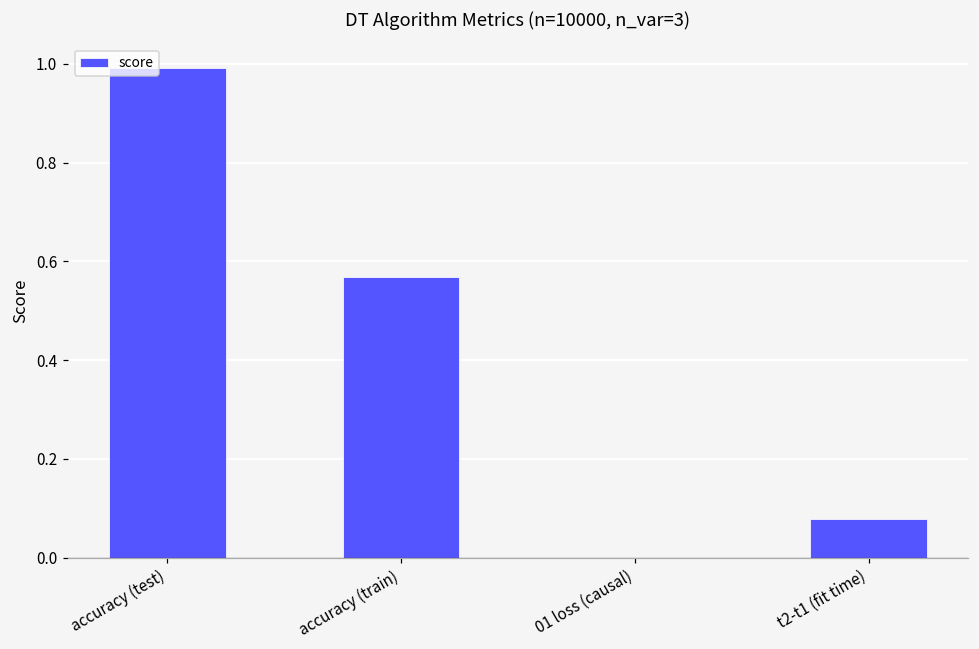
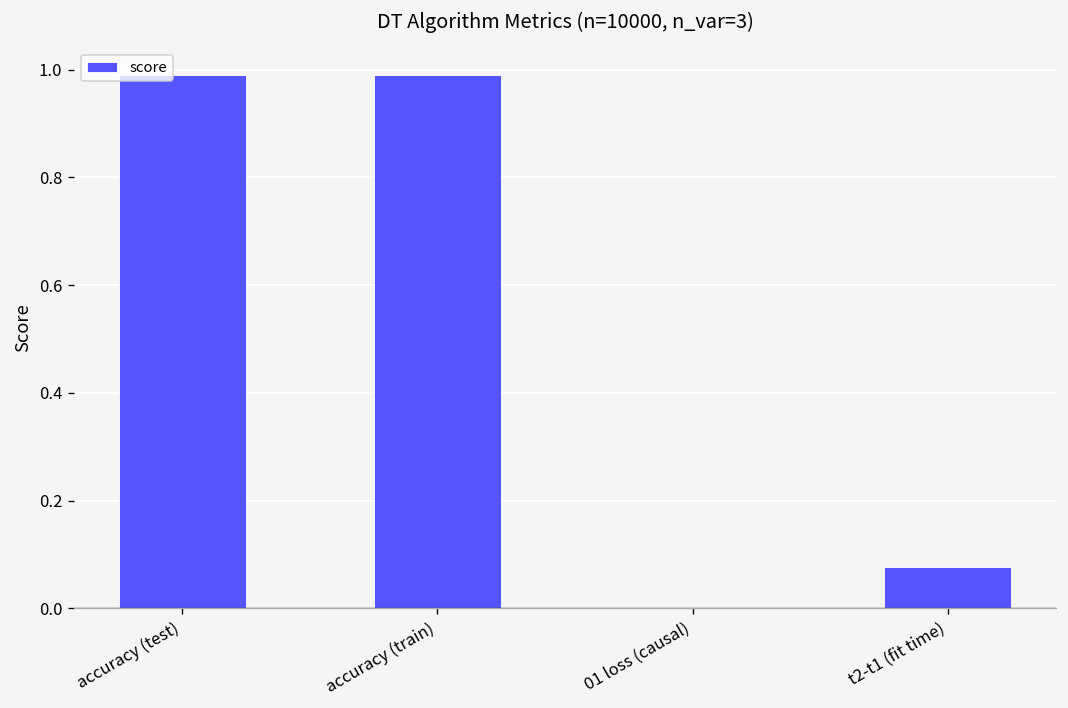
  {
    "accuracy (test)": 0.99,
-   "accuracy (train)": 0.57,
+   "accuracy (train)": 0.99,
    "01 loss (causal)": 0.00,
    "t2-t1 (fit time)": 0.08
  }
